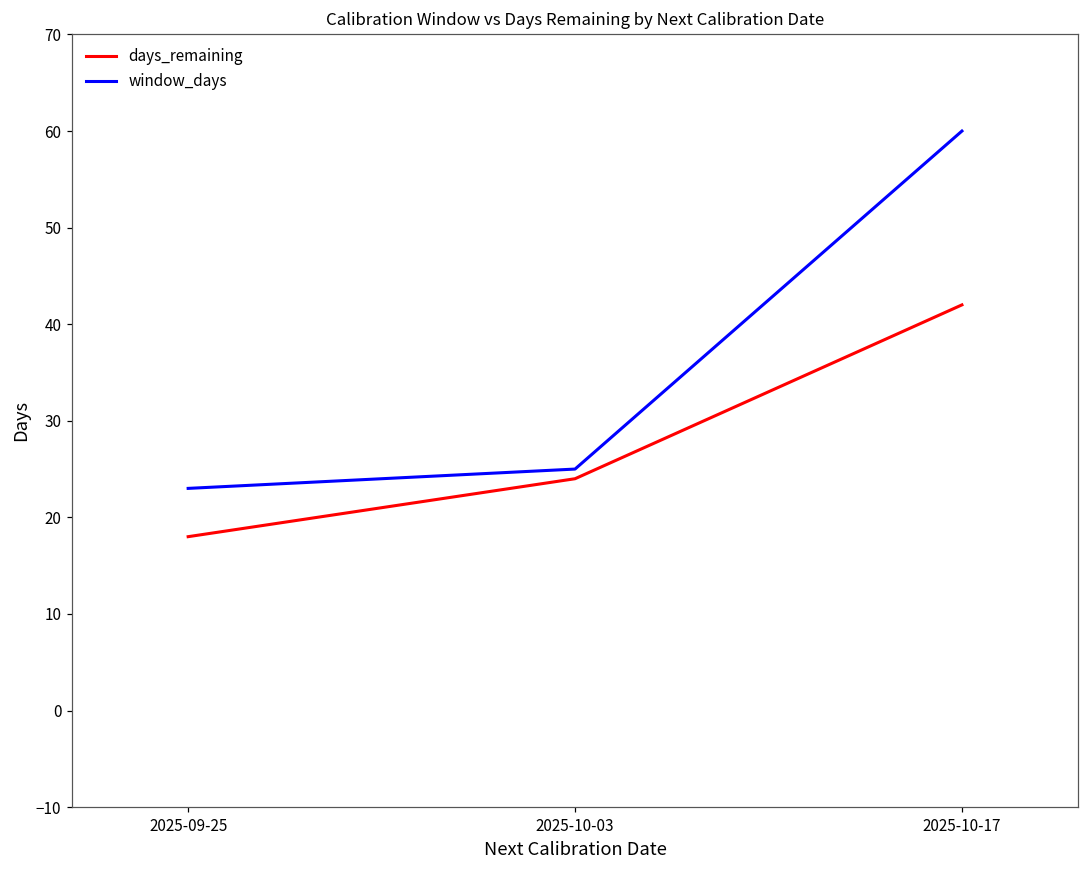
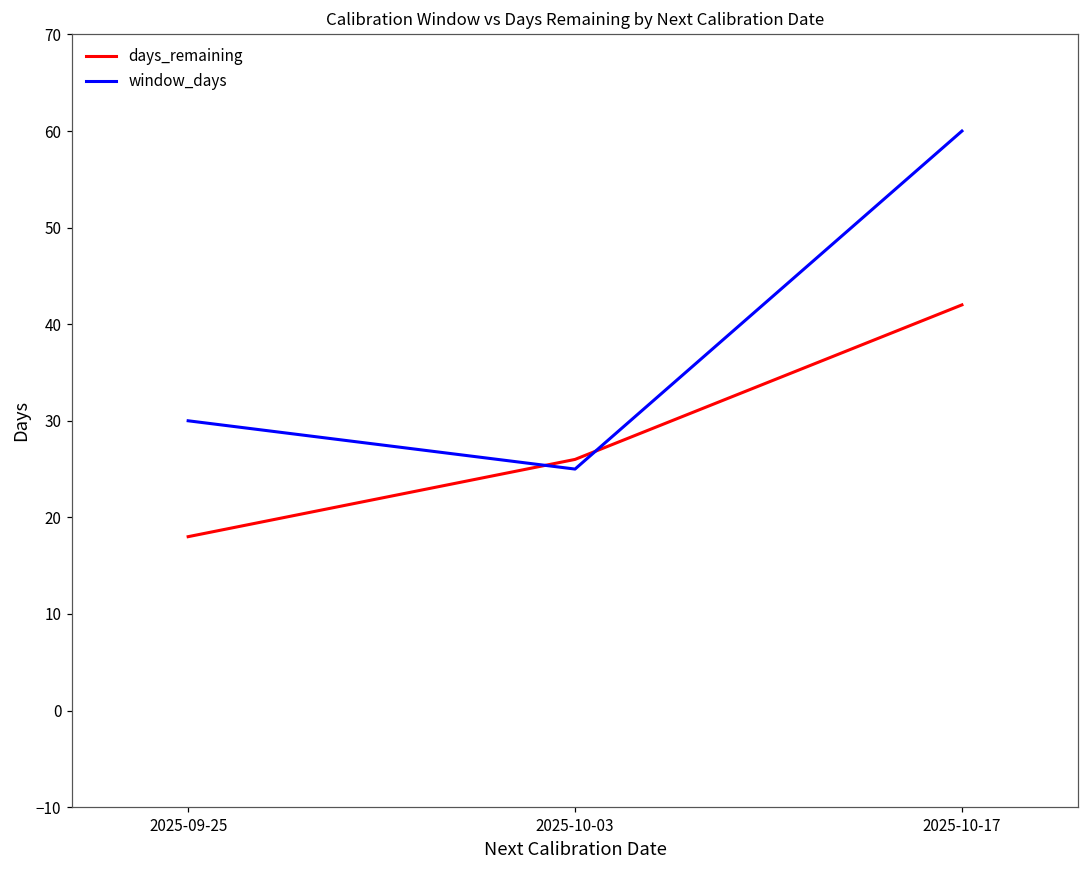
  {
    "days_remaining": {
      "2025-09-25": 18,
-     "2025-10-03": 24,
+     "2025-10-03": 26,
      "2025-10-17": 42
    },
    "window_days": {
-     "2025-09-25": 23,
+     "2025-09-25": 30,
      "2025-10-03": 25,
      "2025-10-17": 60
    }
  }
